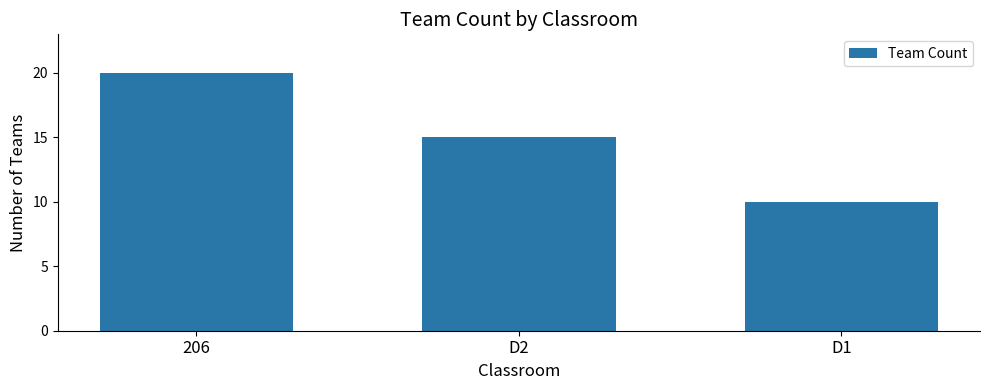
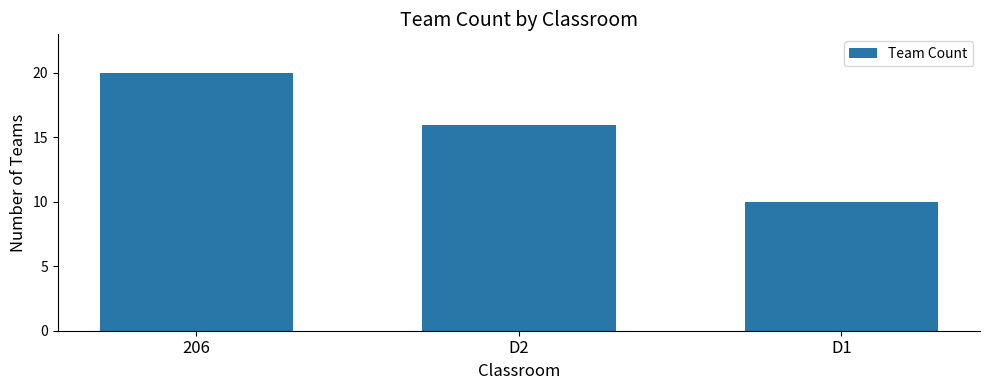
  {
    "206": 20,
-   "D2": 15,
+   "D2": 16,
    "D1": 10
  }
